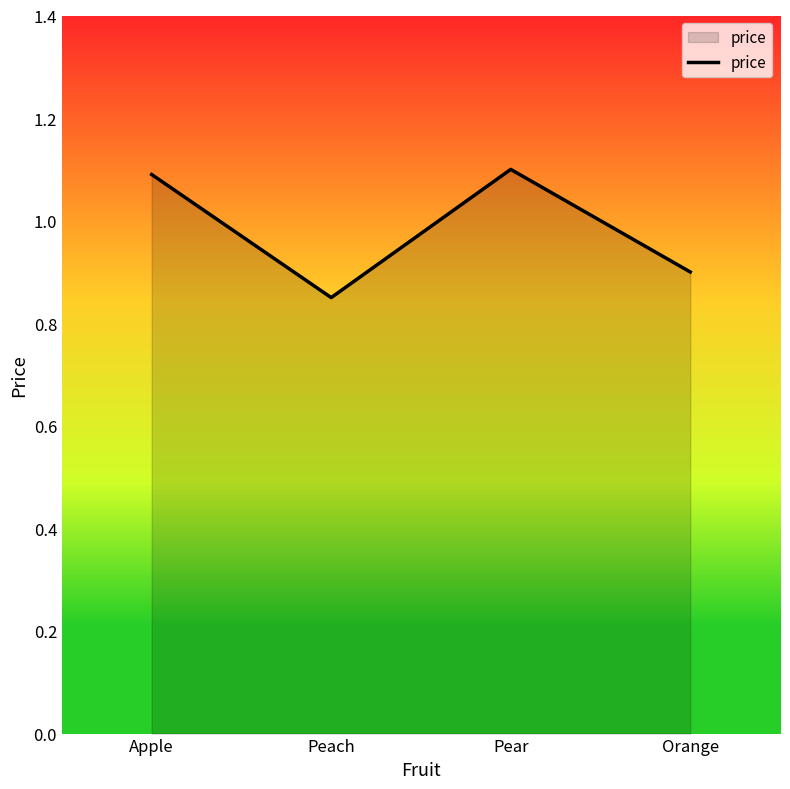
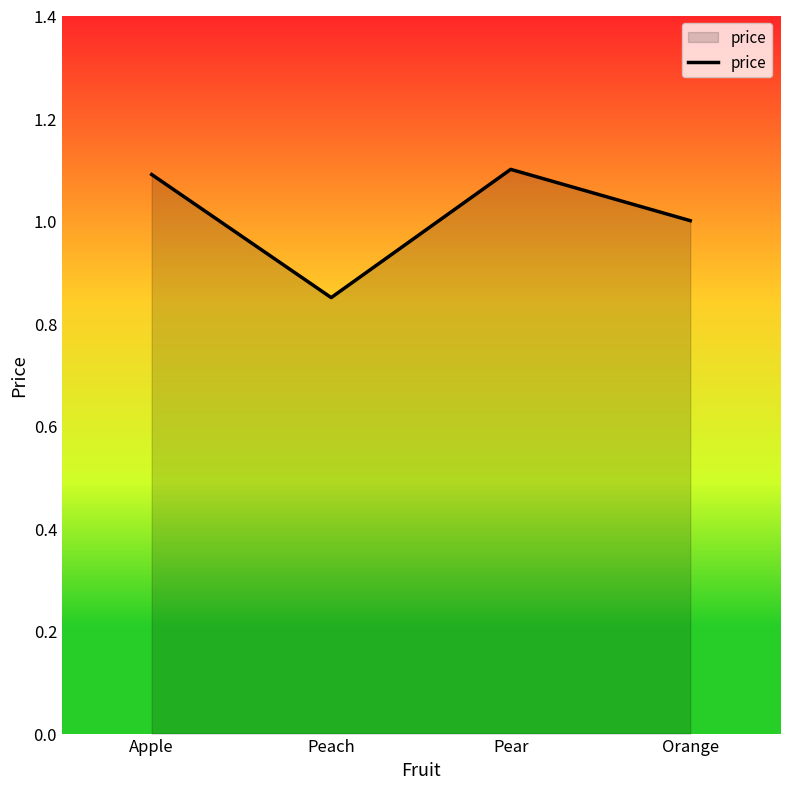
  {
    "Apple": 1.09,
    "Peach": 0.85,
    "Pear": 1.1,
-   "Orange": 0.9
+   "Orange": 1.0
  }
